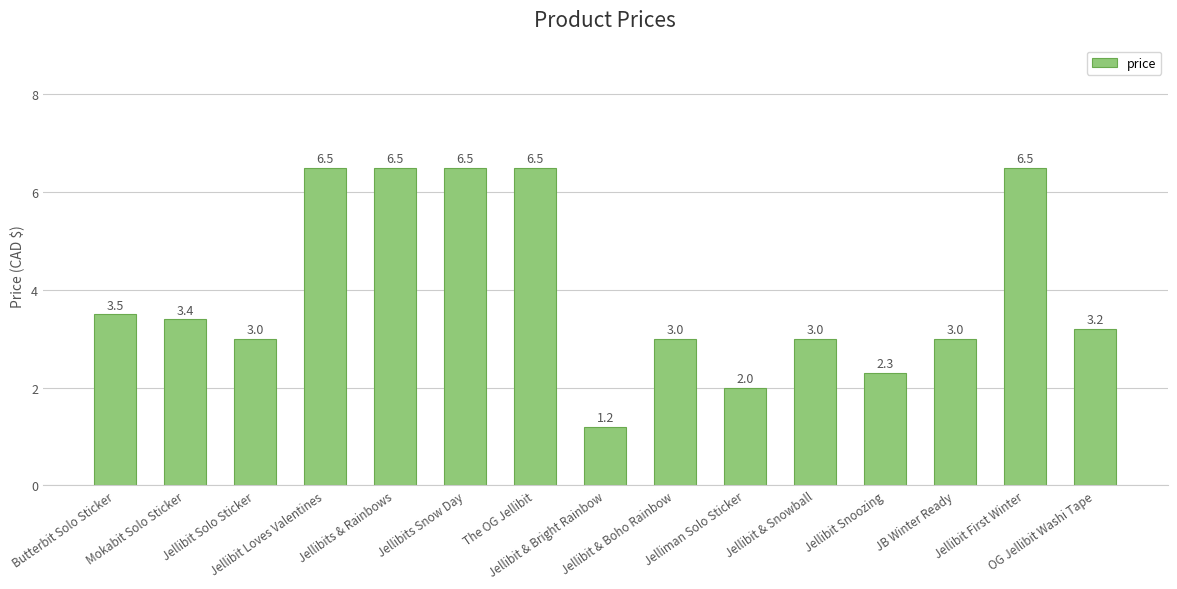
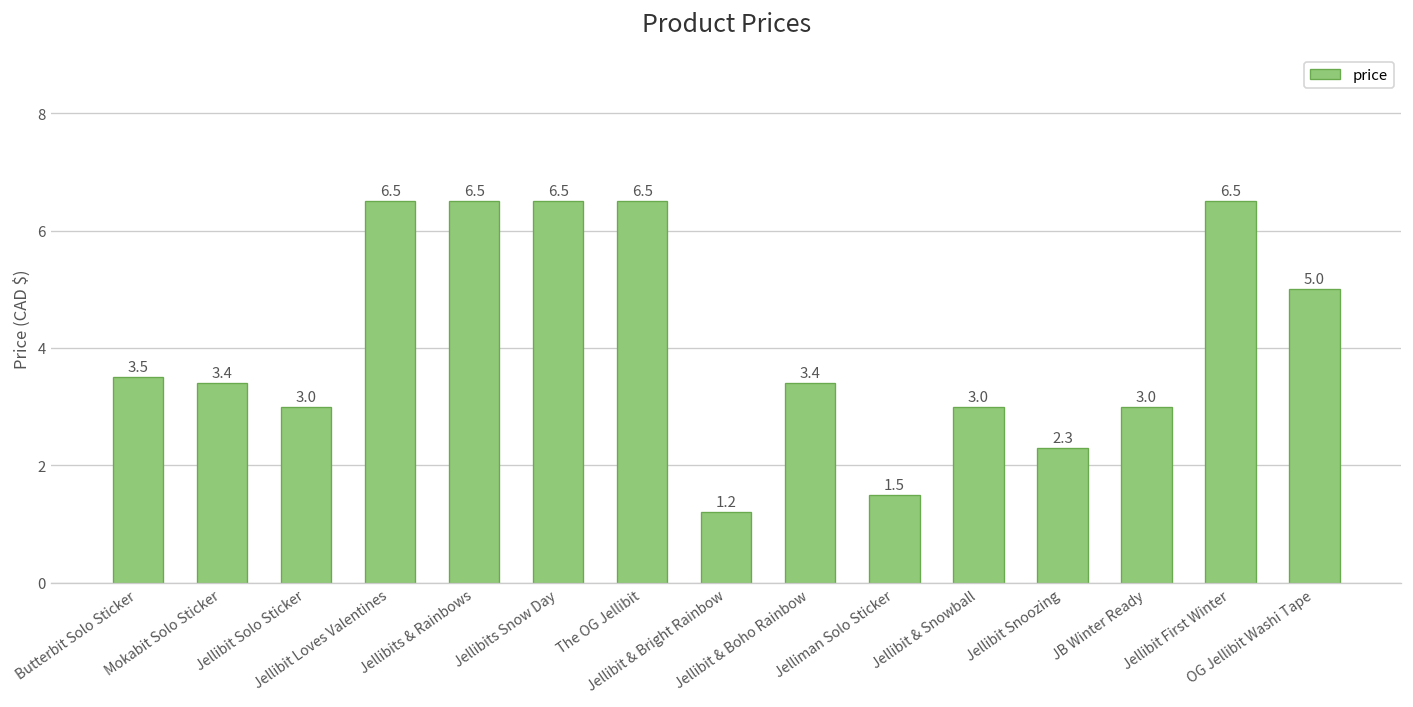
  {
    "Butterbit Solo Sticker": 3.5,
    "Mokabit Solo Sticker": 3.4,
    "Jellibit Solo Sticker": 3.0,
    "Jellibit Loves Valentines": 6.5,
    "Jellibits & Rainbows": 6.5,
    "Jellibits Snow Day": 6.5,
    "The OG Jellibit": 6.5,
    "Jellibit & Bright Rainbow": 1.2,
-   "Jellibit & Boho Rainbow": 3.0,
-   "Jelliman Solo Sticker": 2.0,
+   "Jellibit & Boho Rainbow": 3.4,
+   "Jelliman Solo Sticker": 1.5,
    "Jellibit & Snowball": 3.0,
    "Jellibit Snoozing": 2.3,
    "JB Winter Ready": 3.0,
    "Jellibit First Winter": 6.5,
-   "OG Jellibit Washi Tape": 3.2
+   "OG Jellibit Washi Tape": 5.0
  }
